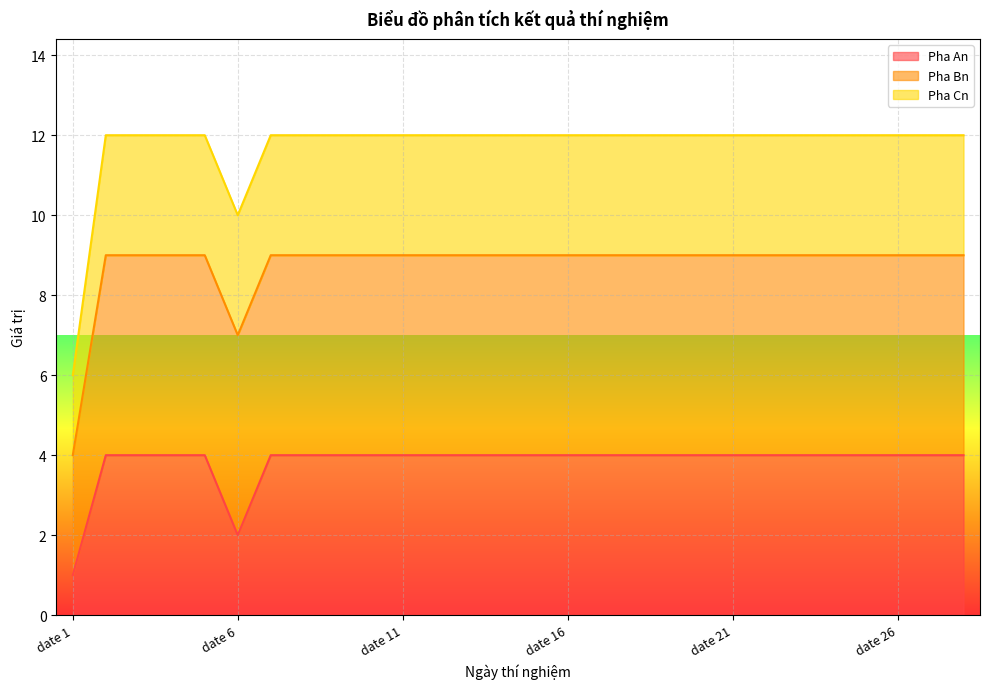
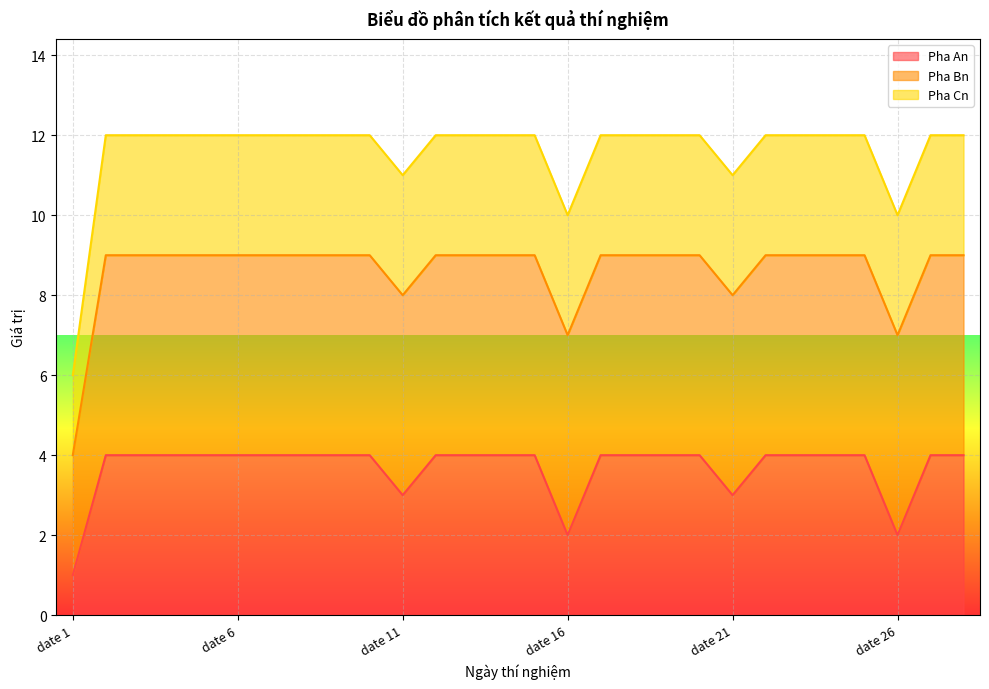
  {
    "Pha An": {
      "date 1": 1,
-     "date 6": 2,
-     "date 11": 4,
-     "date 16": 4,
-     "date 21": 4,
-     "date 26": 4
+     "date 6": 4,
+     "date 11": 3,
+     "date 16": 2,
+     "date 21": 3,
+     "date 26": 2
    },
    "Pha Bn": {
      "date 1": 3,
      "date 6": 5,
      "date 11": 5,
      "date 16": 5,
      "date 21": 5,
      "date 26": 5
    },
    "Pha Cn": {
      "date 1": 2,
      "date 6": 3,
      "date 11": 3,
      "date 16": 3,
      "date 21": 3,
      "date 26": 3
    }
  }
